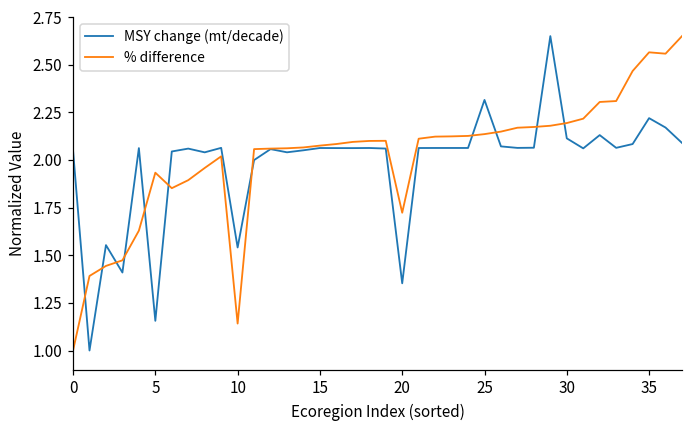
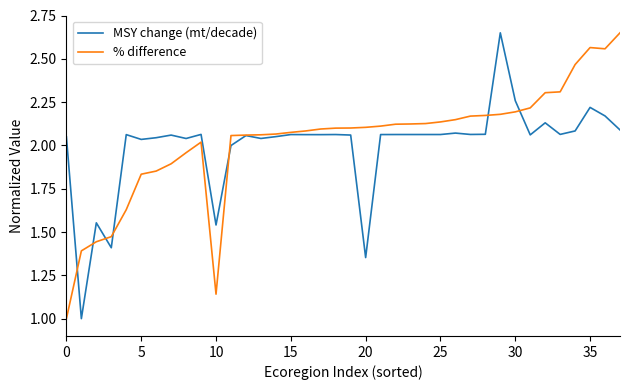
  {
    "MSY change (mt/decade)": {
      "0": 2.05,
-     "5": 1.16,
+     "5": 2.03,
      "10": 1.54,
      "20": 1.35,
-     "25": 2.31,
-     "30": 2.11,
+     "25": 2.06,
+     "30": 2.26,
      "35": 2.22
    },
    "% difference": {
      "0": 1.00,
-     "5": 1.93,
+     "5": 1.83,
      "10": 1.14,
-     "20": 1.72,
+     "20": 2.10,
      "25": 2.14,
      "30": 2.19,
      "35": 2.56
    }
  }
